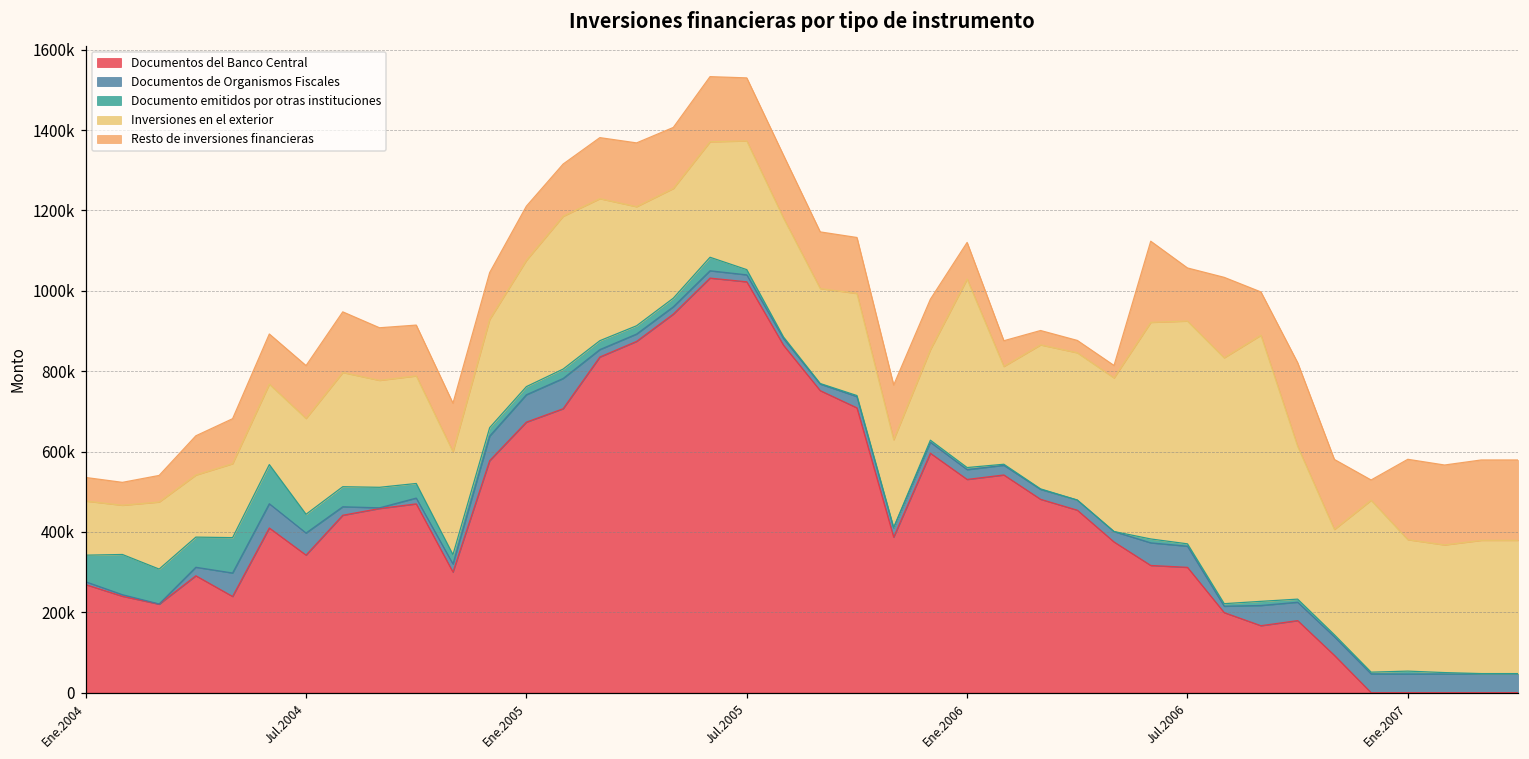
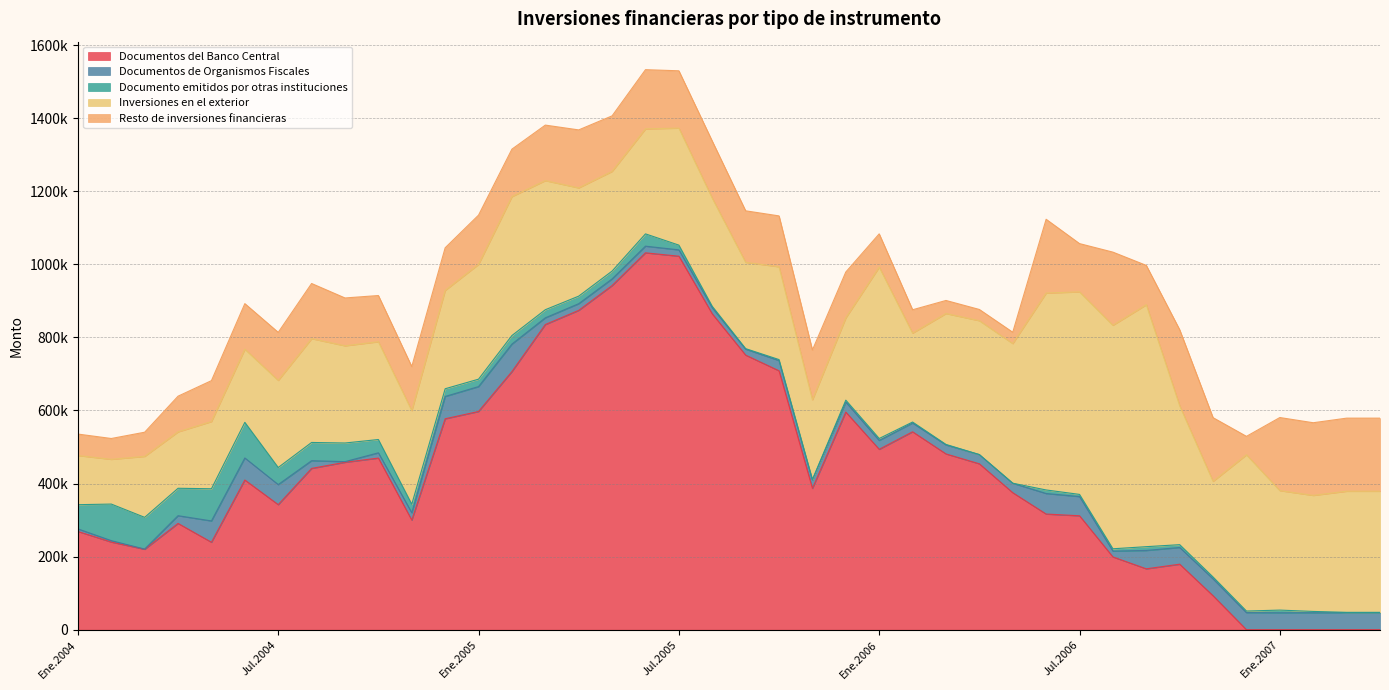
  {
    "Documentos del Banco Central": {
      "Jul.2004": 340000,
-     "Ene.2005": 670000,
+     "Ene.2005": 600000,
      "Jul.2005": 1020000,
-     "Ene.2006": 530000,
+     "Ene.2006": 490000,
      "Jul.2006": 310000,
      "Ene.2007": 0
    }
  }
